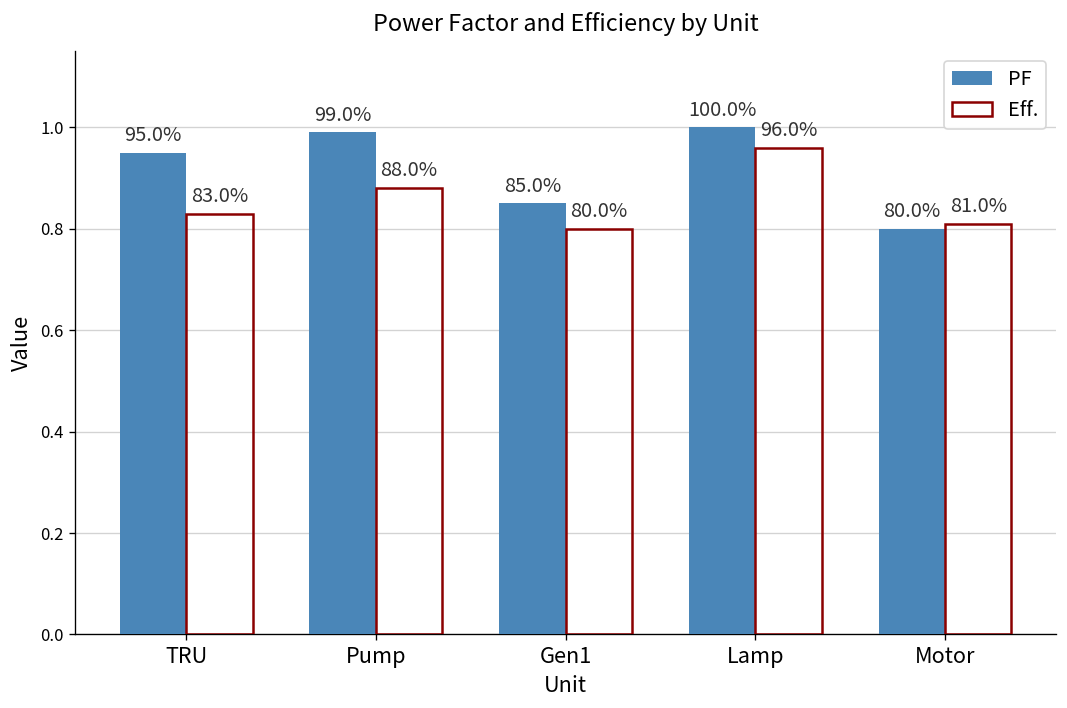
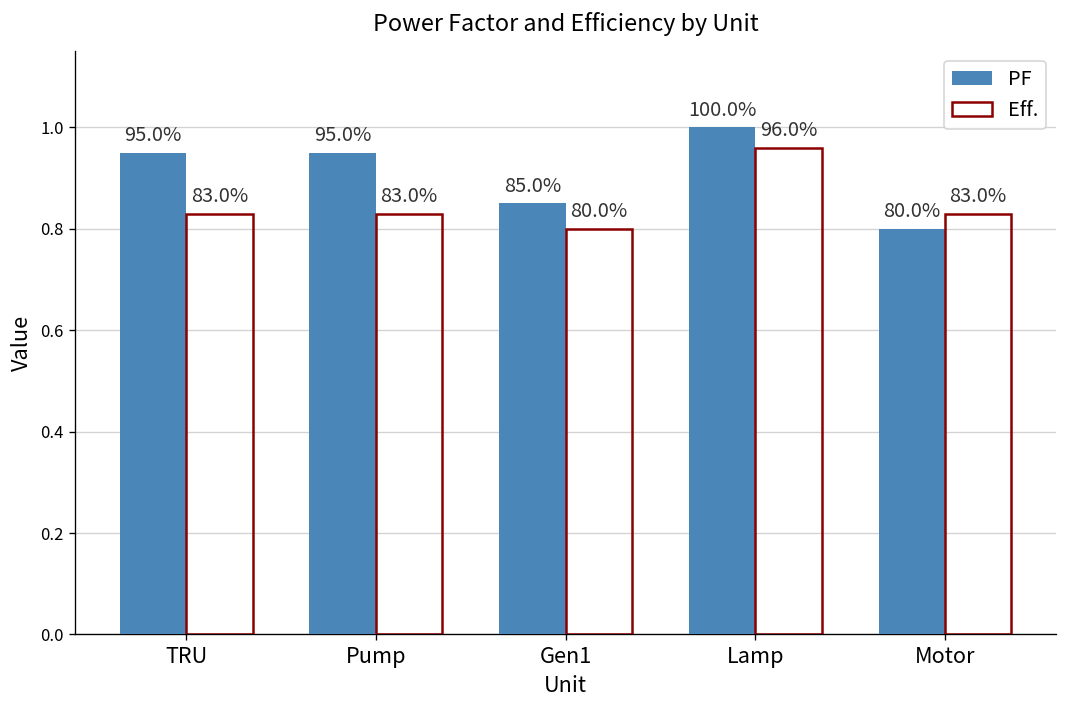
  {
    "PF": {
      "TRU": "95.0%",
-     "Pump": "99.0%",
+     "Pump": "95.0%",
      "Gen1": "85.0%",
      "Lamp": "100.0%",
      "Motor": "80.0%"
    },
    "Eff.": {
      "TRU": "83.0%",
-     "Pump": "88.0%",
+     "Pump": "83.0%",
      "Gen1": "80.0%",
      "Lamp": "96.0%",
-     "Motor": "81.0%"
+     "Motor": "83.0%"
    }
  }
